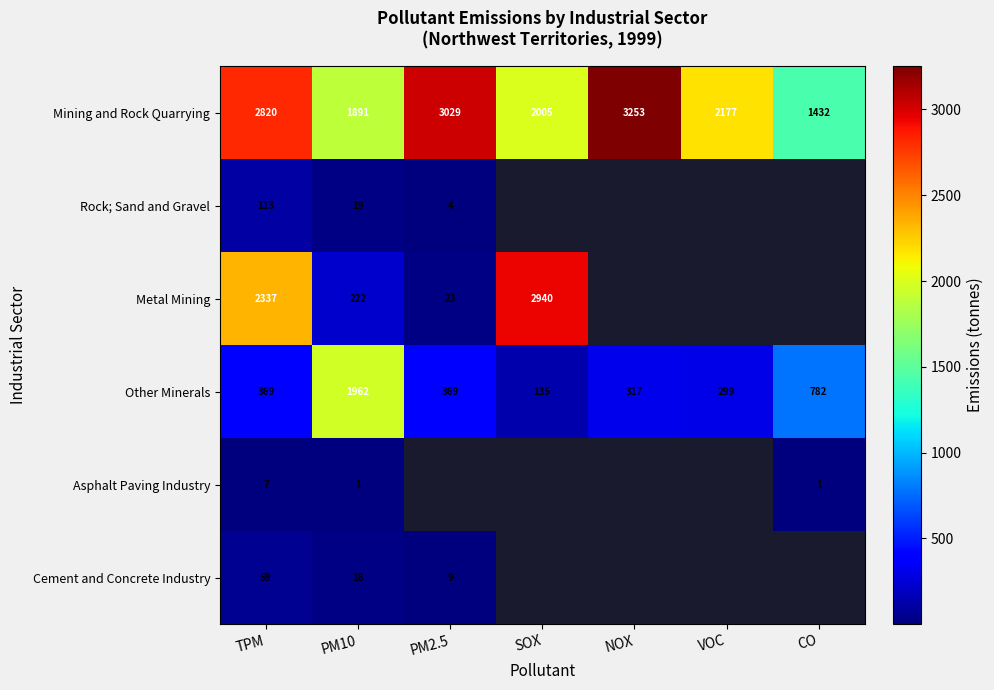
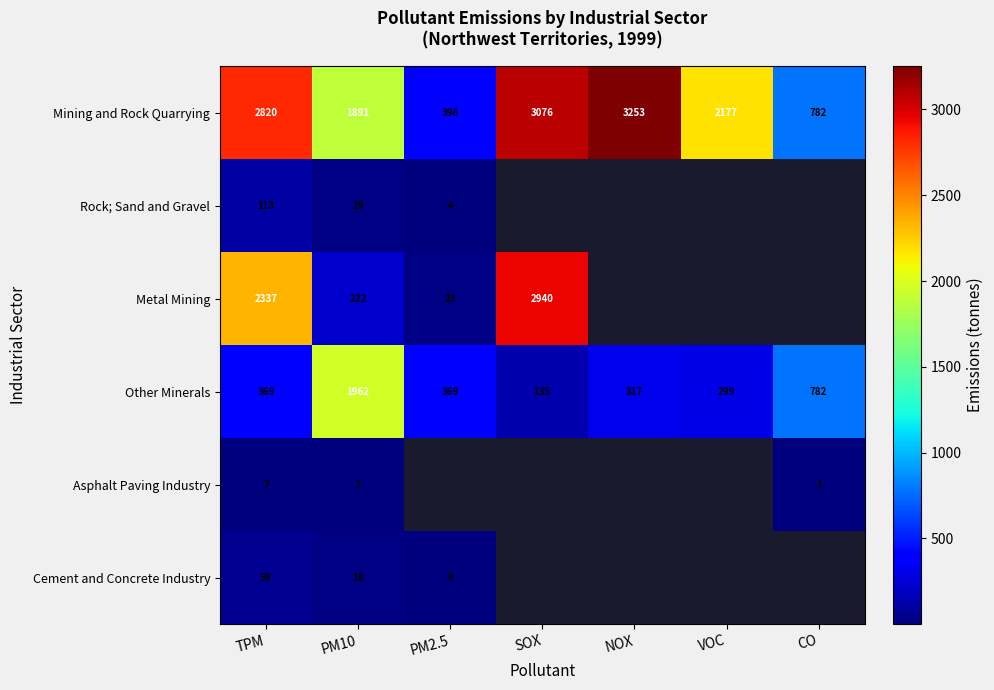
  {
    "Mining and Rock Quarrying": {
      "TPM": 2820,
      "PM10": 1891,
-     "PM2.5": 3029,
-     "SOX": 2005,
+     "PM2.5": 396,
+     "SOX": 3076,
      "NOX": 3253,
      "VOC": 2177,
-     "CO": 1432
+     "CO": 782
    },
    "Rock; Sand and Gravel": {
      "TPM": 113,
      "PM10": 19,
      "PM2.5": 4
    },
    "Metal Mining": {
      "TPM": 2337,
      "PM10": 222,
      "PM2.5": 23,
      "SOX": 2940
    },
    "Other Minerals": {
      "TPM": 369,
      "PM10": 1962,
      "PM2.5": 369,
      "SOX": 135,
      "NOX": 317,
      "VOC": 299,
      "CO": 782
    },
    "Asphalt Paving Industry": {
      "TPM": 7,
      "PM10": 1,
      "CO": 1
    },
    "Cement and Concrete Industry": {
      "TPM": 59,
      "PM10": 18,
      "PM2.5": 9
    }
  }
